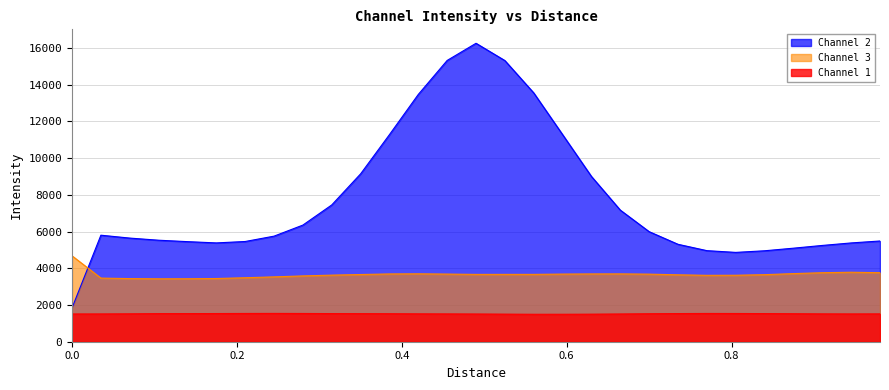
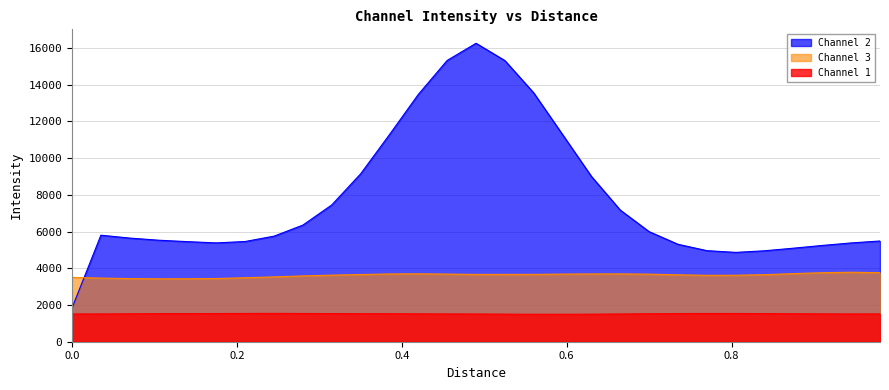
  {
    "Channel 2": {
      "0.0": 1800
    },
    "Channel 3": {
-     "0.0": 4700
+     "0.0": 3500
    },
    "Channel 1": {
      "0.0": 1500
    }
  }
